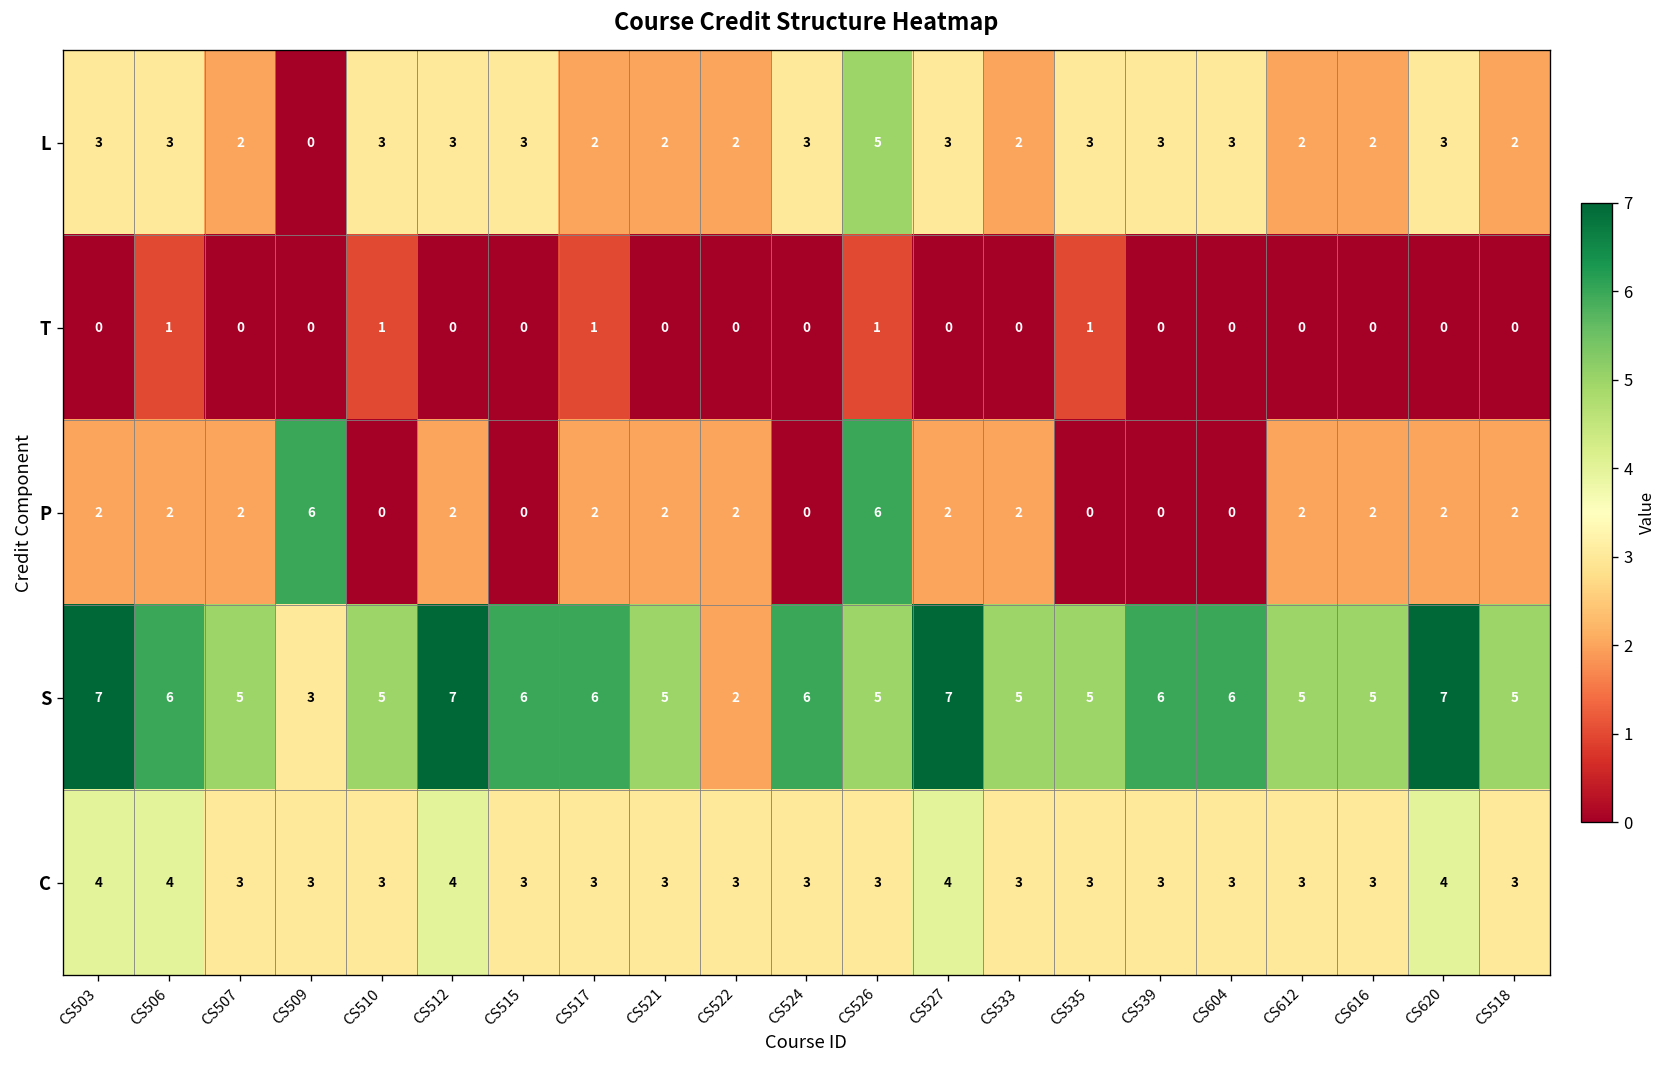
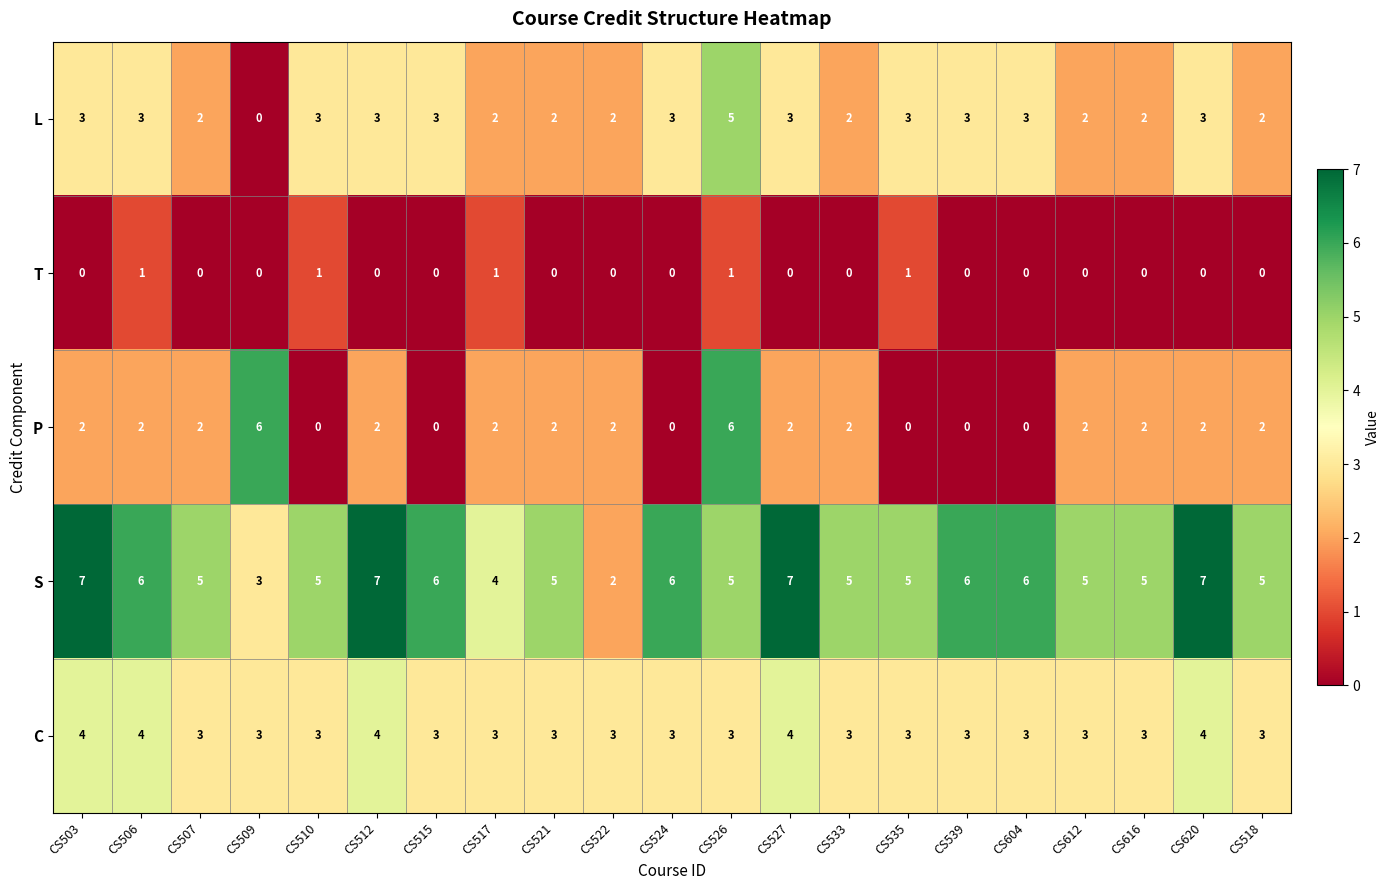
  {
    "L": {
      "CS503": 3,
      "CS506": 3,
      "CS507": 2,
      "CS509": 0,
      "CS510": 3,
      "CS512": 3,
      "CS515": 3,
      "CS517": 2,
      "CS521": 2,
      "CS522": 2,
      "CS524": 3,
      "CS526": 5,
      "CS527": 3,
      "CS533": 2,
      "CS535": 3,
      "CS539": 3,
      "CS604": 3,
      "CS612": 2,
      "CS616": 2,
      "CS620": 3,
      "CS518": 2
    },
    "T": {
      "CS503": 0,
      "CS506": 1,
      "CS507": 0,
      "CS509": 0,
      "CS510": 1,
      "CS512": 0,
      "CS515": 0,
      "CS517": 1,
      "CS521": 0,
      "CS522": 0,
      "CS524": 0,
      "CS526": 1,
      "CS527": 0,
      "CS533": 0,
      "CS535": 1,
      "CS539": 0,
      "CS604": 0,
      "CS612": 0,
      "CS616": 0,
      "CS620": 0,
      "CS518": 0
    },
    "P": {
      "CS503": 2,
      "CS506": 2,
      "CS507": 2,
      "CS509": 6,
      "CS510": 0,
      "CS512": 2,
      "CS515": 0,
      "CS517": 2,
      "CS521": 2,
      "CS522": 2,
      "CS524": 0,
      "CS526": 6,
      "CS527": 2,
      "CS533": 2,
      "CS535": 0,
      "CS539": 0,
      "CS604": 0,
      "CS612": 2,
      "CS616": 2,
      "CS620": 2,
      "CS518": 2
    },
    "S": {
      "CS503": 7,
      "CS506": 6,
      "CS507": 5,
      "CS509": 3,
      "CS510": 5,
      "CS512": 7,
      "CS515": 6,
-     "CS517": 6,
+     "CS517": 4,
      "CS521": 5,
      "CS522": 2,
      "CS524": 6,
      "CS526": 5,
      "CS527": 7,
      "CS533": 5,
      "CS535": 5,
      "CS539": 6,
      "CS604": 6,
      "CS612": 5,
      "CS616": 5,
      "CS620": 7,
      "CS518": 5
    },
    "C": {
      "CS503": 4,
      "CS506": 4,
      "CS507": 3,
      "CS509": 3,
      "CS510": 3,
      "CS512": 4,
      "CS515": 3,
      "CS517": 3,
      "CS521": 3,
      "CS522": 3,
      "CS524": 3,
      "CS526": 3,
      "CS527": 4,
      "CS533": 3,
      "CS535": 3,
      "CS539": 3,
      "CS604": 3,
      "CS612": 3,
      "CS616": 3,
      "CS620": 4,
      "CS518": 3
    }
  }
